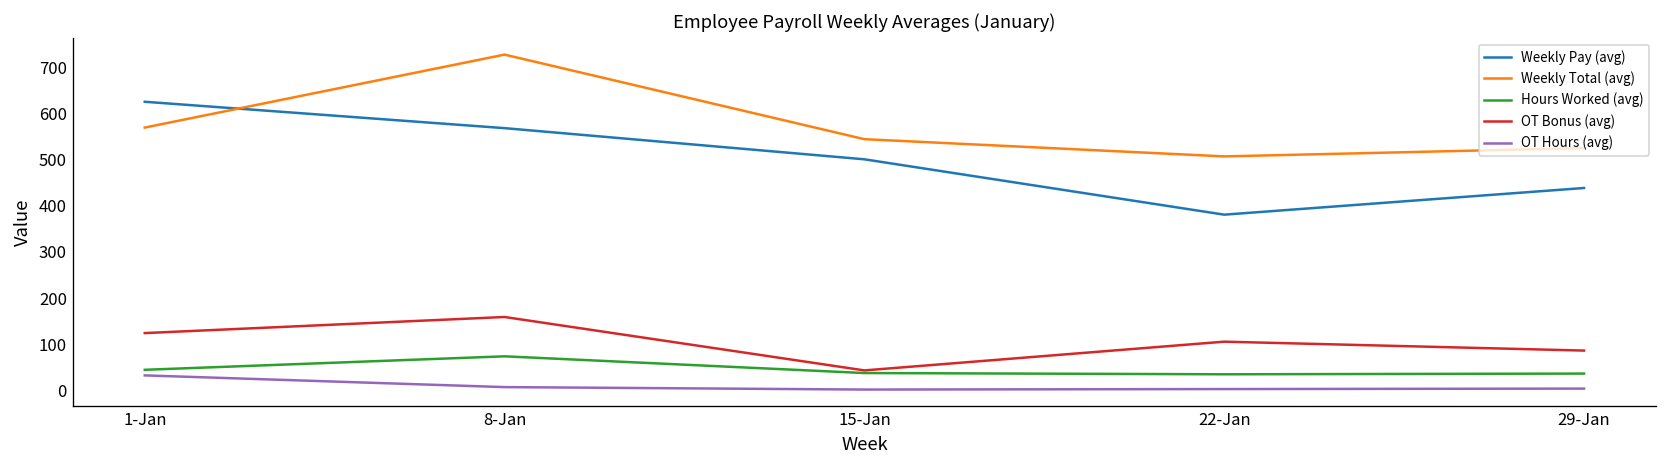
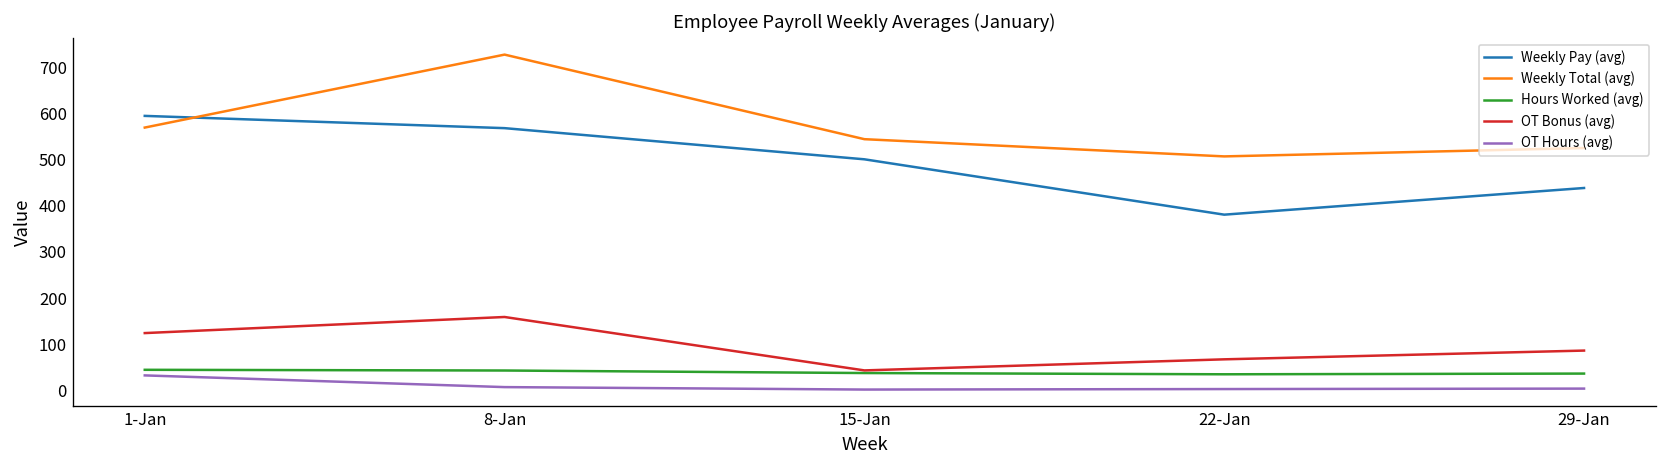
  {
    "Weekly Pay (avg)": {
-     "1-Jan": 630,
+     "1-Jan": 590,
      "8-Jan": 570,
      "15-Jan": 500,
      "22-Jan": 380,
      "29-Jan": 440
    },
    "Weekly Total (avg)": {
      "1-Jan": 570,
      "8-Jan": 730,
      "15-Jan": 540,
      "22-Jan": 510,
      "29-Jan": 530
    },
    "Hours Worked (avg)": {
      "1-Jan": 40,
-     "8-Jan": 70,
+     "8-Jan": 40,
      "22-Jan": 40,
      "29-Jan": 40
    },
    "OT Bonus (avg)": {
      "1-Jan": 120,
      "8-Jan": 160,
-     "22-Jan": 110,
+     "22-Jan": 70,
      "29-Jan": 90
    },
    "OT Hours (avg)": {
      "1-Jan": 30,
      "8-Jan": 10,
      "15-Jan": 0,
      "22-Jan": 0,
      "29-Jan": 0
    }
  }
